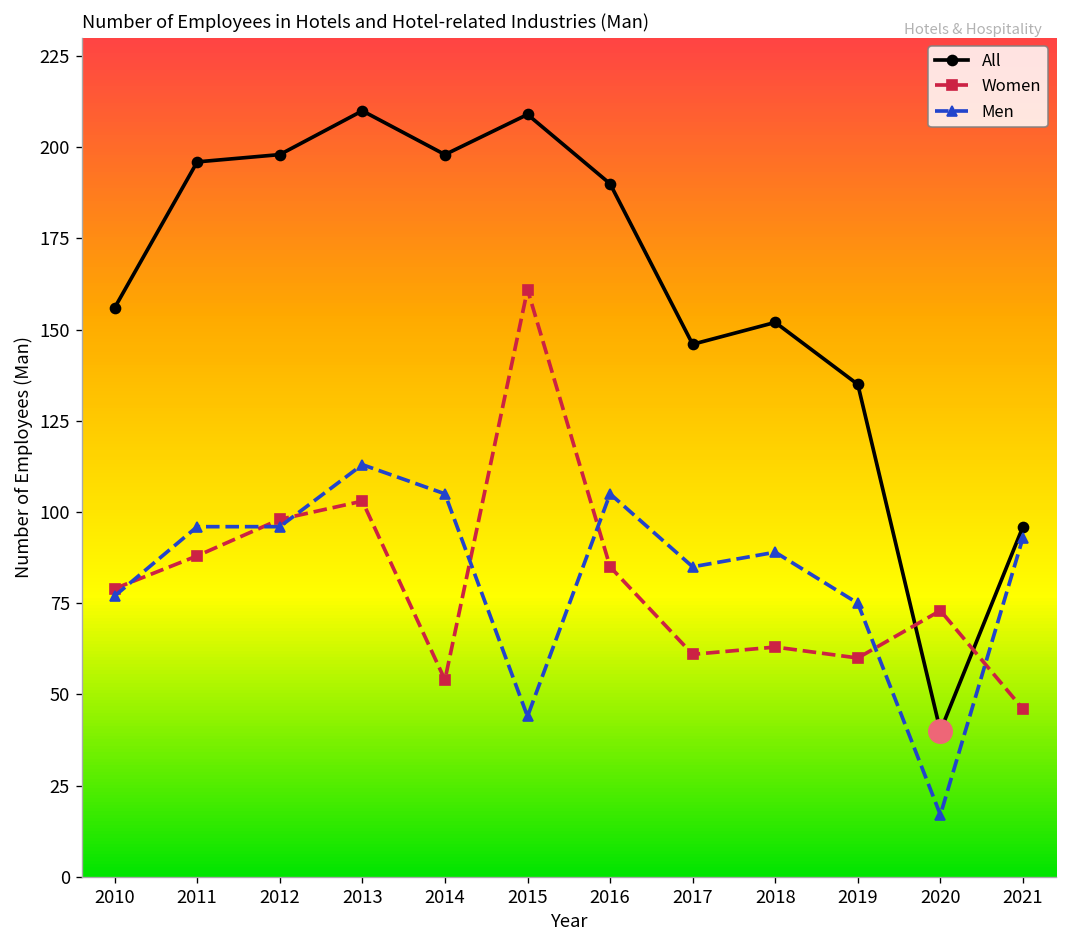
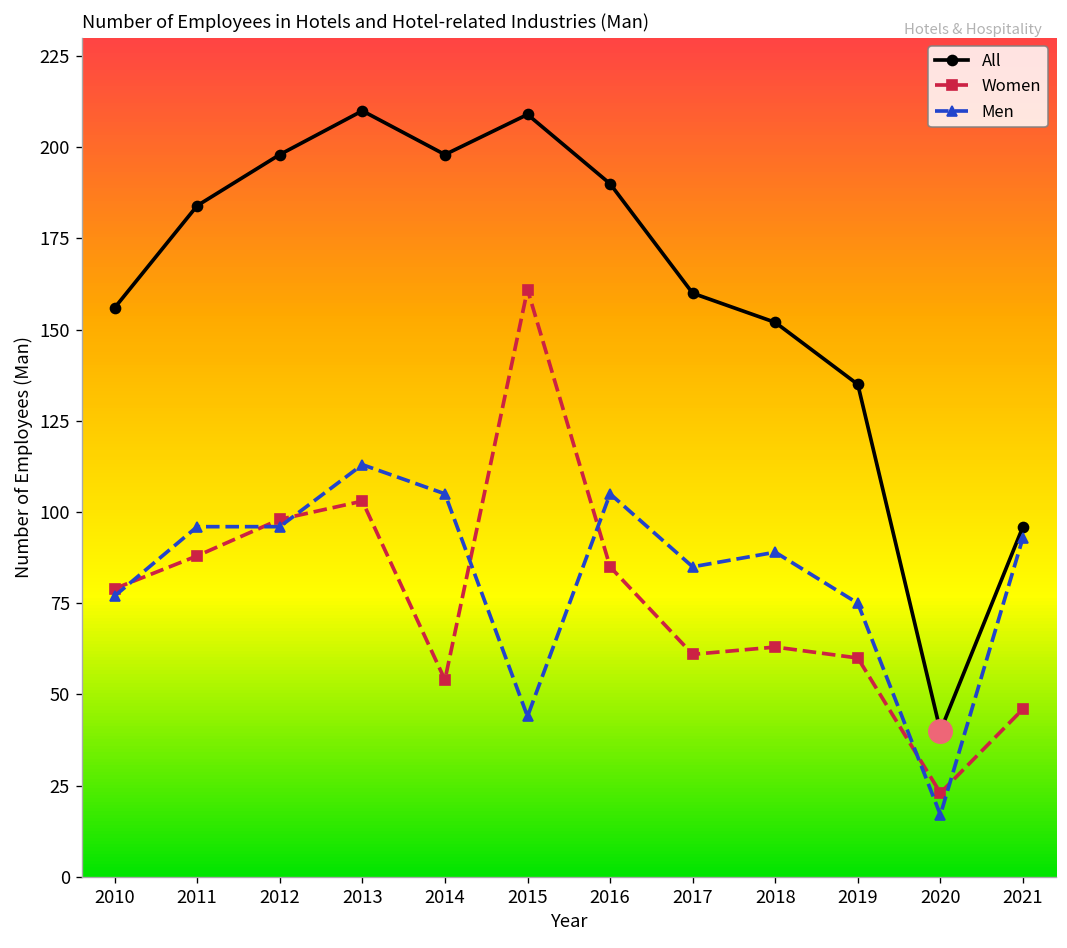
  {
    "All": {
      "2010": 156,
-     "2011": 196,
+     "2011": 184,
      "2012": 198,
      "2013": 210,
      "2014": 198,
      "2015": 209,
      "2016": 190,
-     "2017": 146,
+     "2017": 160,
      "2018": 152,
      "2019": 135,
      "2021": 96
    },
    "Women": {
      "2010": 79,
      "2011": 88,
      "2012": 98,
      "2013": 103,
      "2014": 54,
      "2015": 161,
      "2016": 85,
      "2017": 61,
      "2018": 63,
      "2019": 60,
-     "2020": 73,
+     "2020": 23,
      "2021": 46
    },
    "Men": {
      "2010": 77,
      "2011": 96,
      "2012": 96,
      "2013": 113,
      "2014": 105,
      "2015": 44,
      "2016": 105,
      "2017": 85,
      "2018": 89,
      "2019": 75,
      "2020": 17,
      "2021": 93
    }
  }
